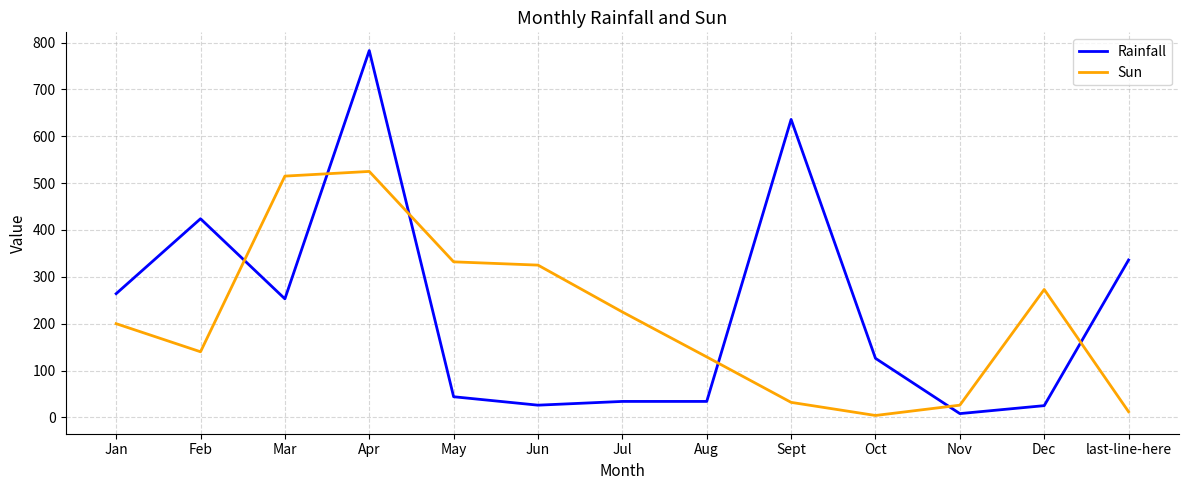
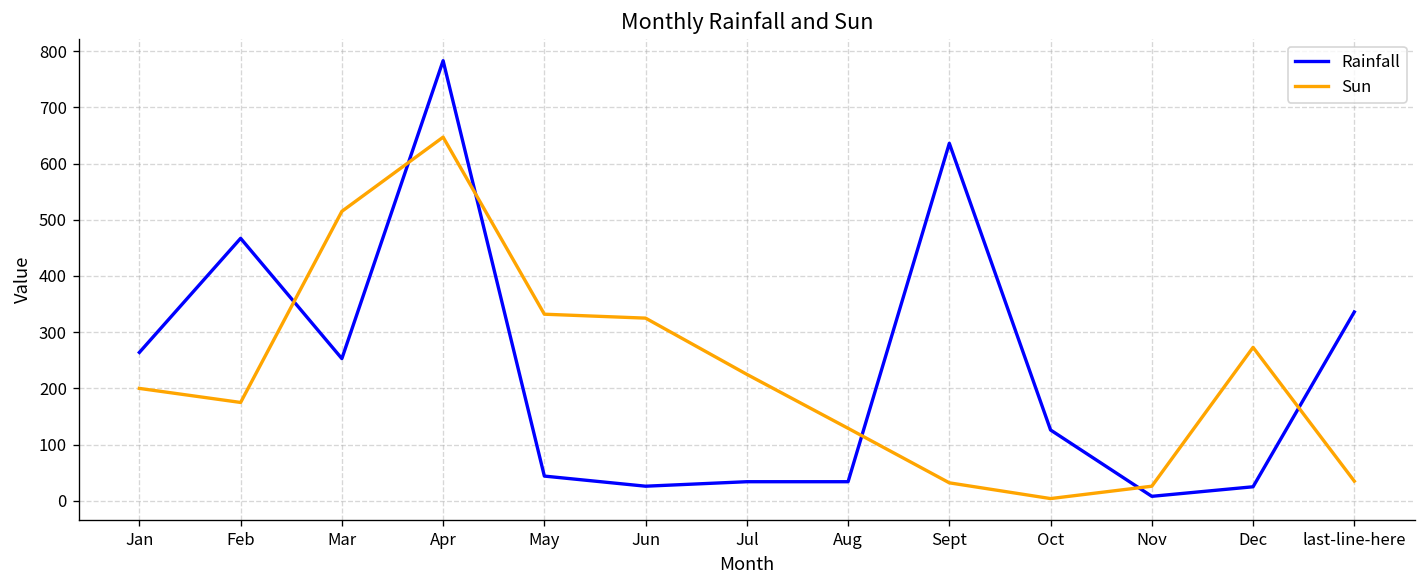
  {
    "Rainfall": {
      "Jan": 260,
-     "Feb": 420,
+     "Feb": 470,
      "Mar": 250,
      "Apr": 780,
      "May": 40,
      "Jun": 30,
      "Jul": 30,
      "Aug": 30,
      "Sept": 640,
      "Oct": 130,
      "Nov": 10,
      "Dec": 30,
      "last-line-here": 340
    },
    "Sun": {
      "Jan": 200,
-     "Feb": 140,
+     "Feb": 180,
      "Mar": 520,
-     "Apr": 530,
+     "Apr": 650,
      "May": 330,
      "Jun": 330,
      "Jul": 230,
      "Aug": 130,
      "Sept": 30,
      "Oct": 0,
      "Nov": 30,
      "Dec": 270,
-     "last-line-here": 10
+     "last-line-here": 40
    }
  }
